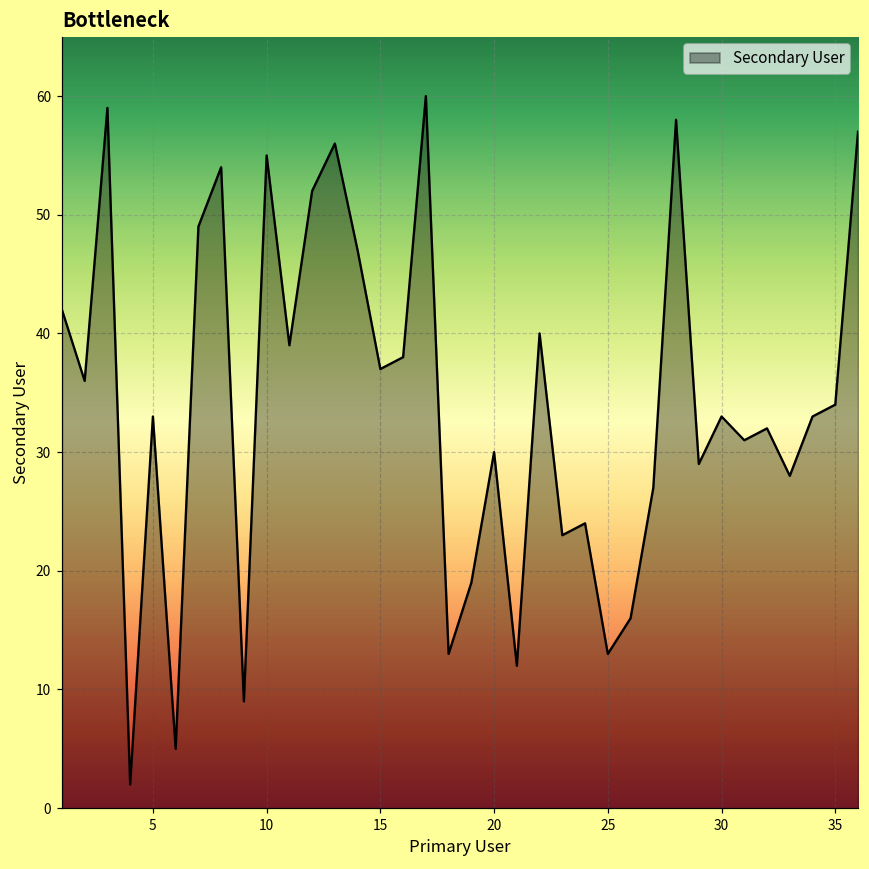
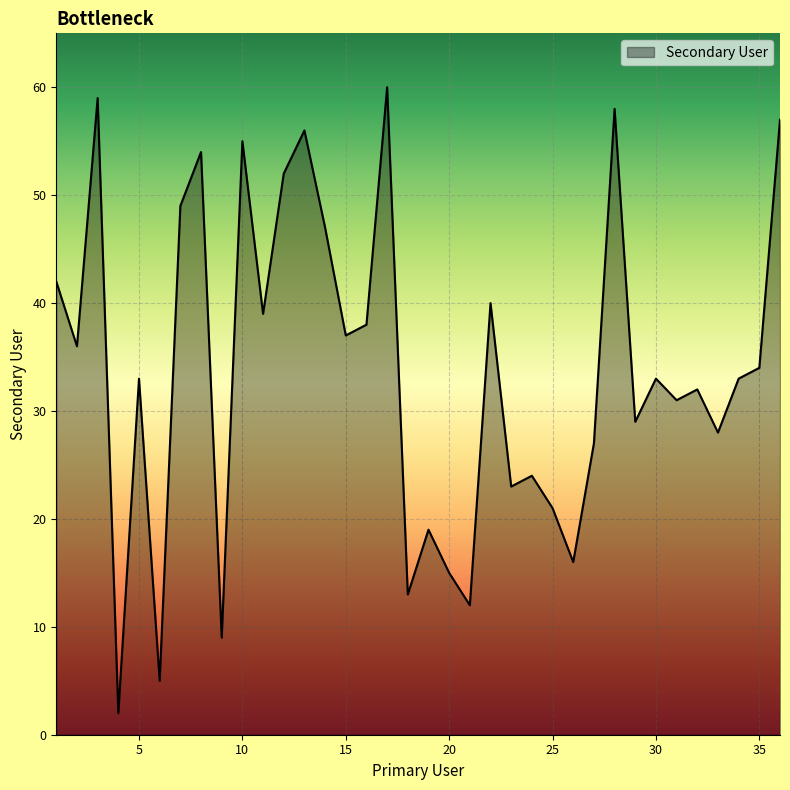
  {
    "5": 33,
    "10": 55,
    "15": 37,
-   "20": 30,
-   "25": 13,
+   "20": 15,
+   "25": 21,
    "30": 33,
    "35": 34
  }
